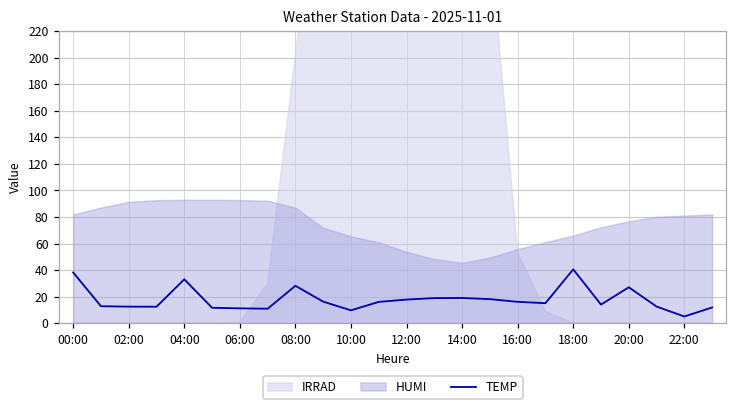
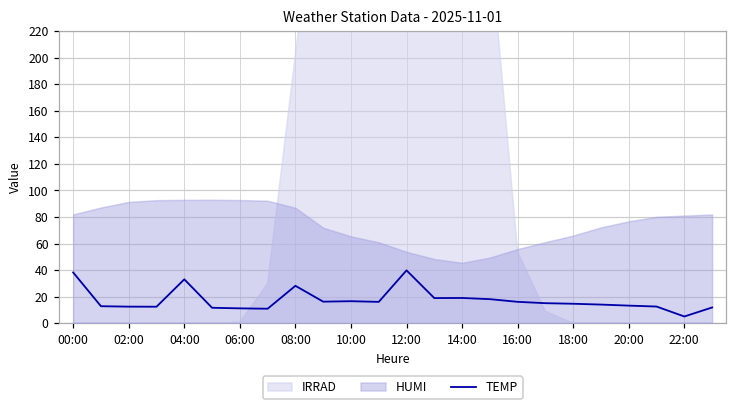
  {
    "TEMP": {
      "00:00": 38,
      "02:00": 13,
      "04:00": 33,
      "06:00": 11,
      "08:00": 28,
-     "10:00": 10,
-     "12:00": 18,
+     "10:00": 17,
+     "12:00": 40,
      "14:00": 19,
      "16:00": 16,
-     "18:00": 41,
-     "20:00": 27,
+     "18:00": 15,
+     "20:00": 13,
      "22:00": 5
    }
  }
